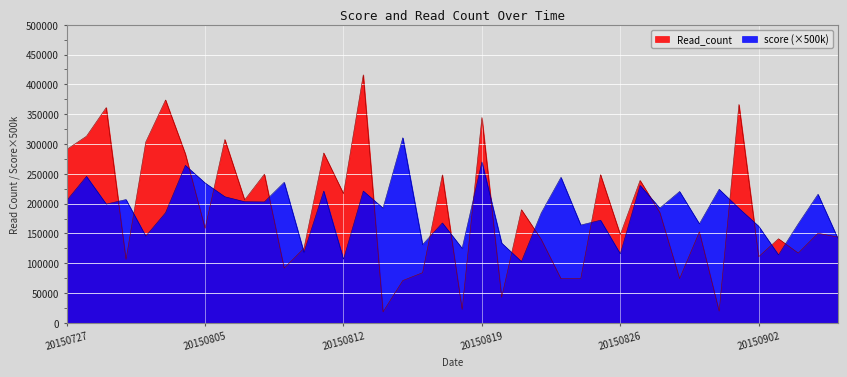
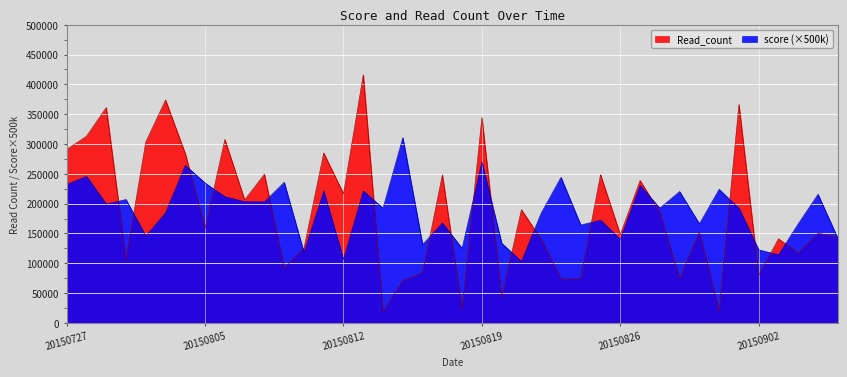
  {
    "Read_count": {
      "20150727": 290000,
      "20150805": 160000,
      "20150812": 220000,
      "20150819": 340000,
      "20150826": 150000,
-     "20150902": 110000
+     "20150902": 80000
    },
    "score (×500k)": {
-     "20150727": 210000,
+     "20150727": 230000,
      "20150805": 230000,
      "20150812": 110000,
      "20150819": 270000,
-     "20150826": 120000,
-     "20150902": 160000
+     "20150826": 140000,
+     "20150902": 120000
    }
  }
